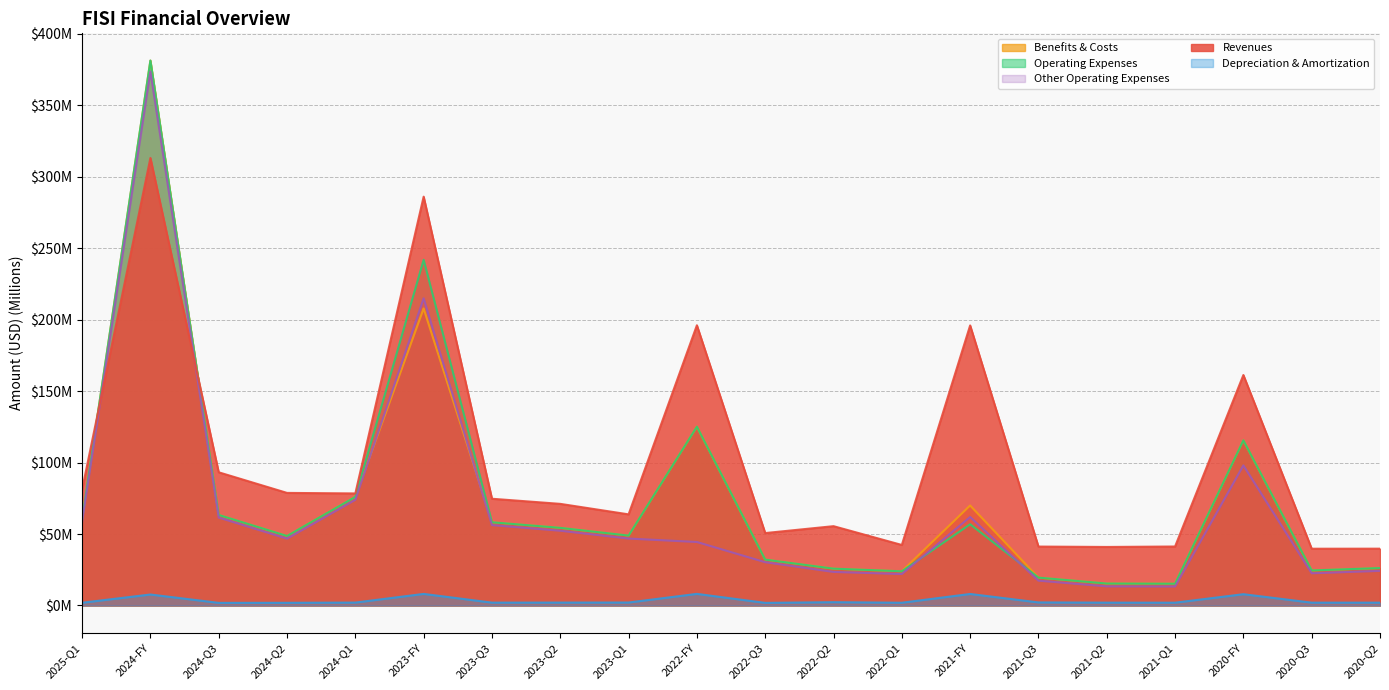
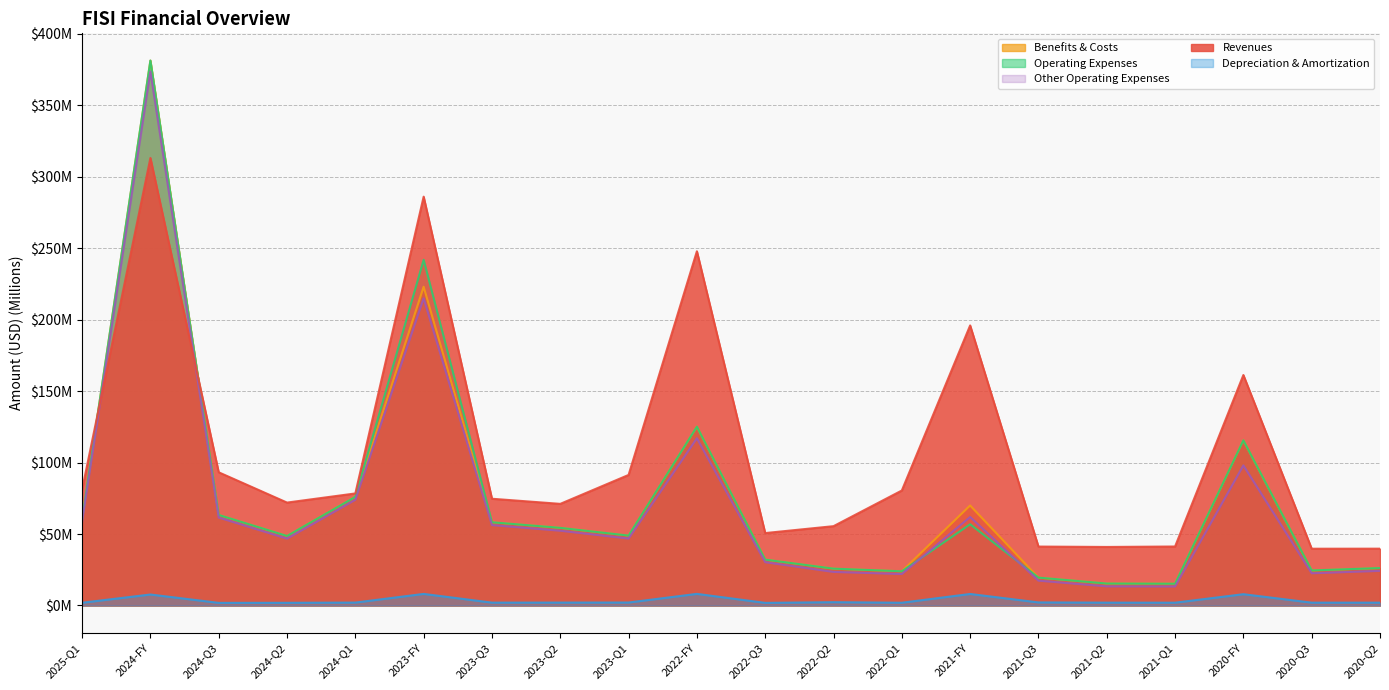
  {
    "Benefits & Costs": {
-     "2023-FY": "$208000000",
+     "2023-FY": "$223000000",
      "2021-FY": "$70000000"
    },
    "Operating Expenses": {
      "2023-FY": "$242000000",
      "2021-FY": "$57000000"
    },
    "Other Operating Expenses": {
      "2025-Q1": "$59000000",
      "2024-FY": "$374000000",
      "2024-Q3": "$62000000",
      "2024-Q2": "$47000000",
      "2024-Q1": "$74000000",
      "2023-FY": "$215000000",
      "2023-Q3": "$56000000",
      "2023-Q2": "$52000000",
      "2023-Q1": "$47000000",
-     "2022-FY": "$44000000",
+     "2022-FY": "$117000000",
      "2022-Q3": "$30000000",
      "2022-Q2": "$23000000",
      "2022-Q1": "$22000000",
      "2021-FY": "$62000000",
      "2021-Q3": "$17000000",
      "2021-Q2": "$13000000",
      "2021-Q1": "$13000000",
      "2020-FY": "$98000000",
      "2020-Q3": "$23000000",
      "2020-Q2": "$24000000"
    },
    "Revenues": {
      "2025-Q1": "$81000000",
      "2024-FY": "$313000000",
      "2024-Q3": "$93000000",
-     "2024-Q2": "$79000000",
+     "2024-Q2": "$72000000",
      "2024-Q1": "$78000000",
      "2023-FY": "$286000000",
      "2023-Q3": "$75000000",
      "2023-Q2": "$71000000",
-     "2023-Q1": "$64000000",
-     "2022-FY": "$196000000",
+     "2023-Q1": "$91000000",
+     "2022-FY": "$248000000",
      "2022-Q3": "$51000000",
      "2022-Q2": "$56000000",
-     "2022-Q1": "$42000000",
+     "2022-Q1": "$80000000",
      "2021-FY": "$196000000",
      "2021-Q3": "$41000000",
      "2021-Q2": "$41000000",
      "2021-Q1": "$41000000",
      "2020-FY": "$161000000",
      "2020-Q3": "$40000000",
      "2020-Q2": "$40000000"
    },
    "Depreciation & Amortization": {
      "2025-Q1": "$2000000",
      "2024-FY": "$8000000",
      "2024-Q3": "$2000000",
      "2024-Q2": "$2000000",
      "2024-Q1": "$2000000",
      "2023-FY": "$8000000",
      "2023-Q3": "$2000000",
      "2023-Q2": "$2000000",
      "2023-Q1": "$2000000",
      "2022-FY": "$8000000",
      "2022-Q3": "$2000000",
      "2022-Q2": "$2000000",
      "2022-Q1": "$2000000",
      "2021-FY": "$8000000",
      "2021-Q3": "$2000000",
      "2021-Q2": "$2000000",
      "2021-Q1": "$2000000",
      "2020-FY": "$8000000",
      "2020-Q3": "$2000000",
      "2020-Q2": "$2000000"
    }
  }
